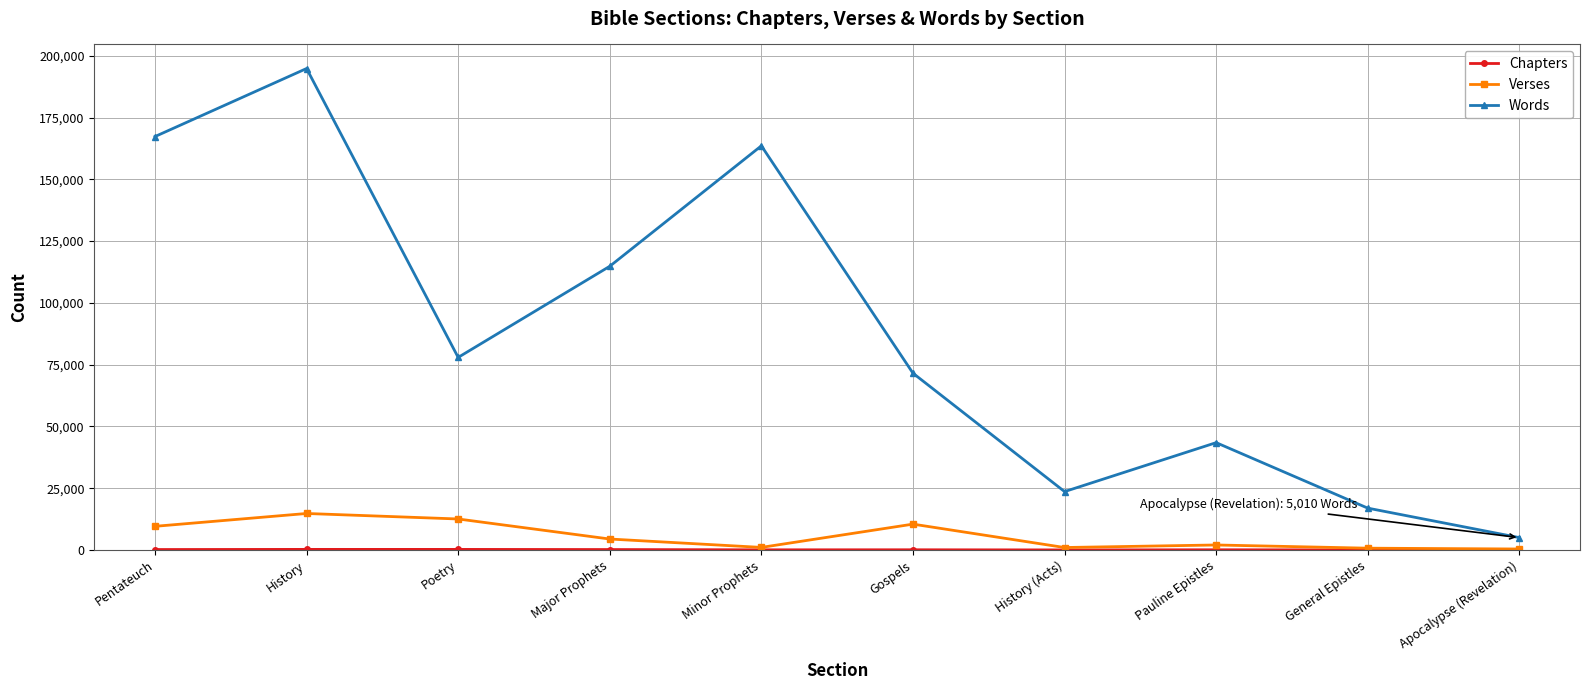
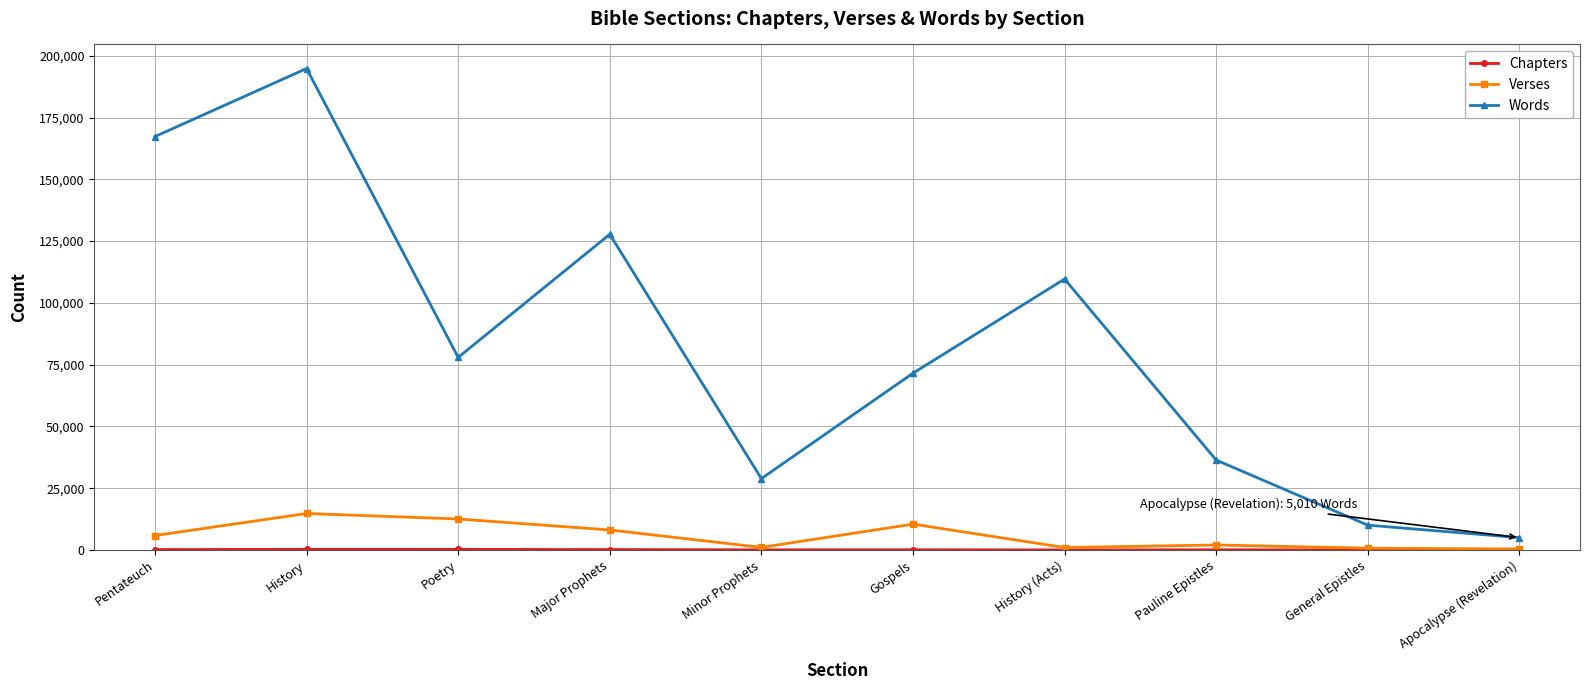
  {
    "Chapters": {
      "Pentateuch": "0",
      "History": "0",
      "Poetry": "0",
      "Major Prophets": "0",
      "Gospels": "0",
      "Pauline Epistles": "0"
    },
    "Verses": {
-     "Pentateuch": "10,000",
+     "Pentateuch": "6,000",
      "History": "15,000",
      "Poetry": "13,000",
-     "Major Prophets": "4,000",
+     "Major Prophets": "8,000",
      "Gospels": "10,000",
      "Pauline Epistles": "2,000"
    },
    "Words": {
      "Pentateuch": "167,000",
      "History": "195,000",
      "Poetry": "78,000",
-     "Major Prophets": "115,000",
-     "Minor Prophets": "164,000",
+     "Major Prophets": "128,000",
+     "Minor Prophets": "29,000",
      "Gospels": "72,000",
-     "History (Acts)": "24,000",
-     "Pauline Epistles": "43,000",
-     "General Epistles": "17,000",
+     "History (Acts)": "110,000",
+     "Pauline Epistles": "36,000",
+     "General Epistles": "10,000",
      "Apocalypse (Revelation)": "5,000"
    }
  }
